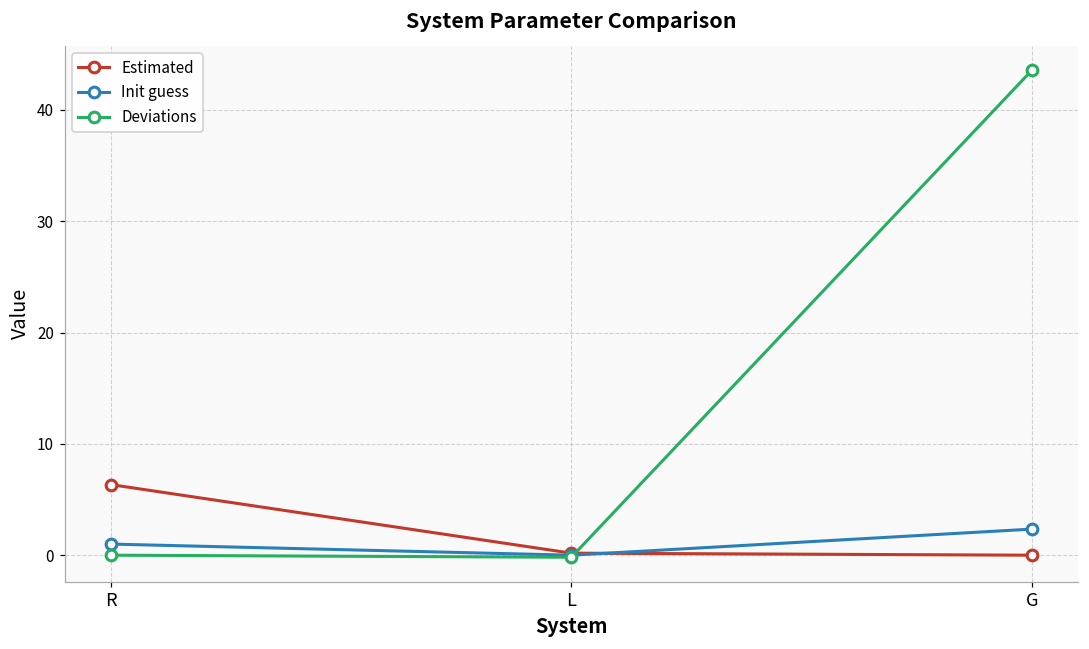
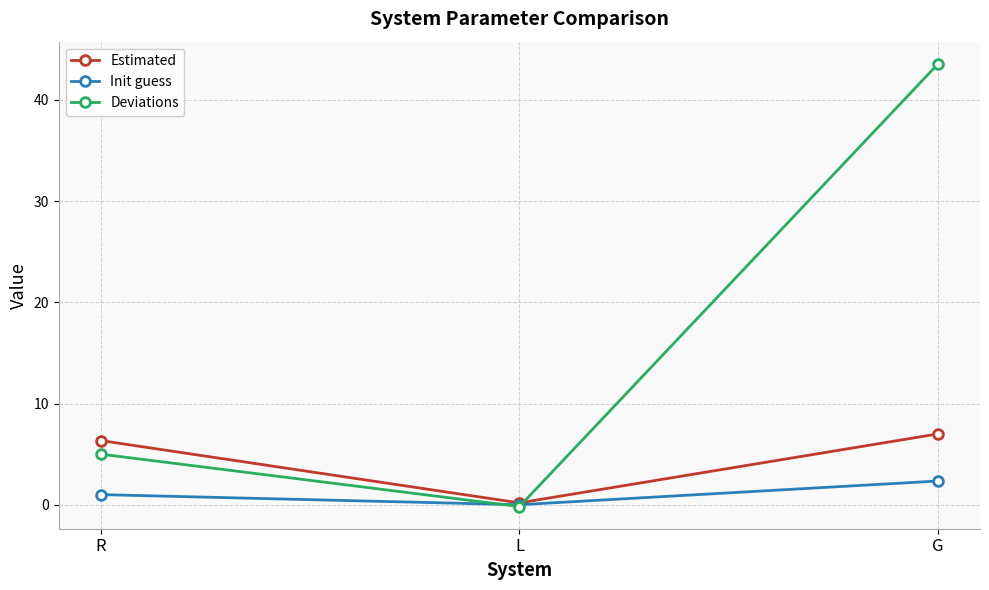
  {
    "Estimated": {
      "R": 6.3,
-     "G": 0
+     "G": 7
    },
    "Init guess": {
      "R": 1,
      "G": 2.3
    },
    "Deviations": {
-     "R": 0,
+     "R": 5,
      "G": 43.6
    }
  }
